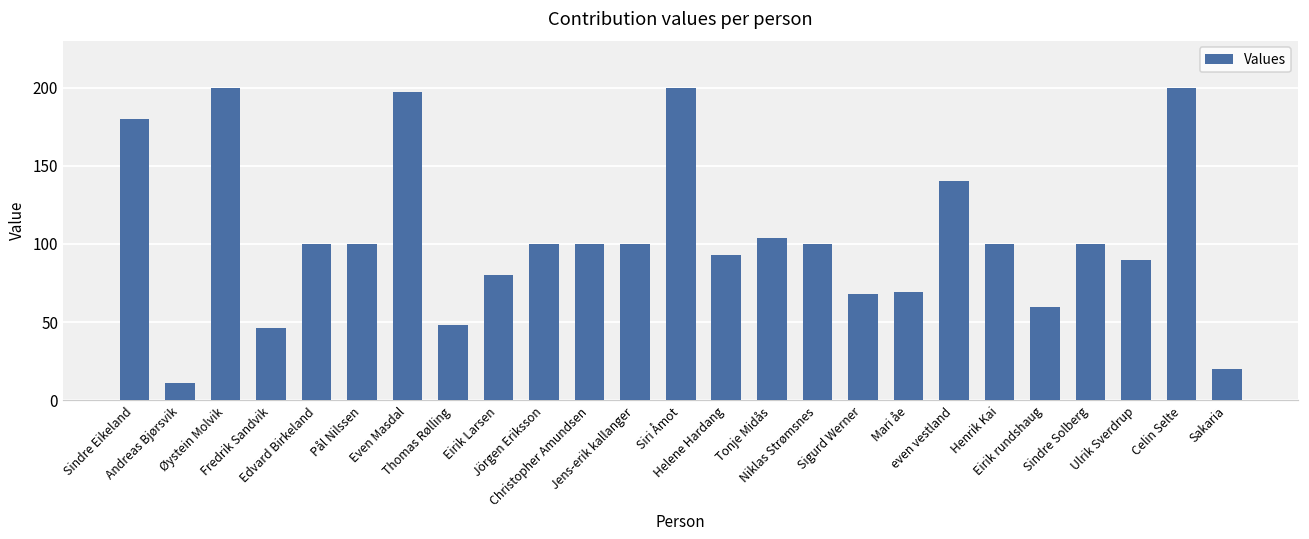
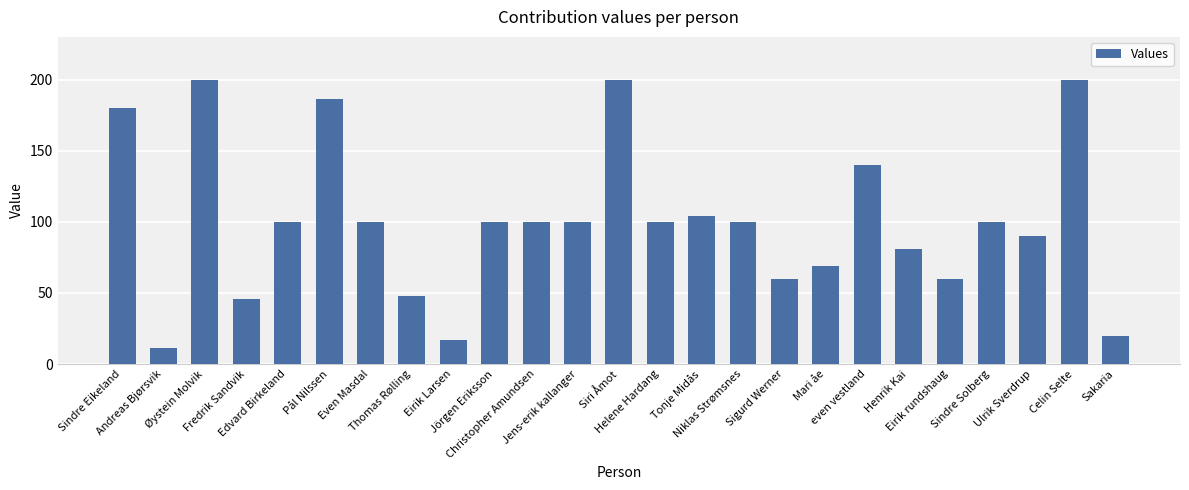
  {
    "Sindre Eikeland": 180,
    "Andreas Bjørsvik": 11,
    "Øystein Molvik": 200,
    "Fredrik Sandvik": 46,
    "Edvard Birkeland": 100,
-   "Pål Nilssen": 100,
-   "Even Masdal": 197,
+   "Pål Nilssen": 186,
+   "Even Masdal": 100,
    "Thomas Rølling": 48,
-   "Eirik Larsen": 80,
+   "Eirik Larsen": 17,
    "Jörgen Eriksson": 100,
    "Christopher Amundsen": 100,
    "Jens-erik kallanger": 100,
    "Siri Åmot": 200,
-   "Helene Hardang": 93,
+   "Helene Hardang": 100,
    "Tonje Midås": 104,
    "Niklas Strømsnes": 100,
-   "Sigurd Werner": 68,
+   "Sigurd Werner": 60,
    "Mari åe": 69,
    "even vestland": 140,
-   "Henrik Kai": 100,
+   "Henrik Kai": 81,
    "Eirik rundshaug": 60,
    "Sindre Solberg": 100,
    "Ulrik Sverdrup": 90,
    "Celin Selte": 200,
    "Sakaria": 20
  }
